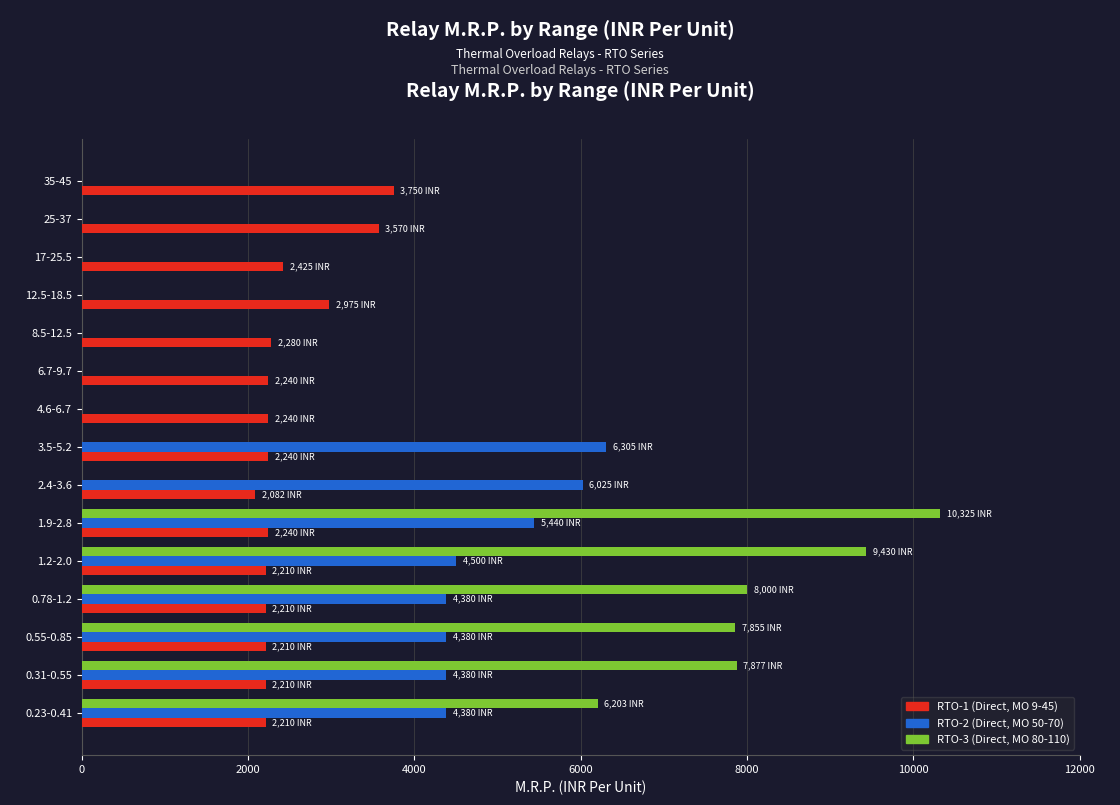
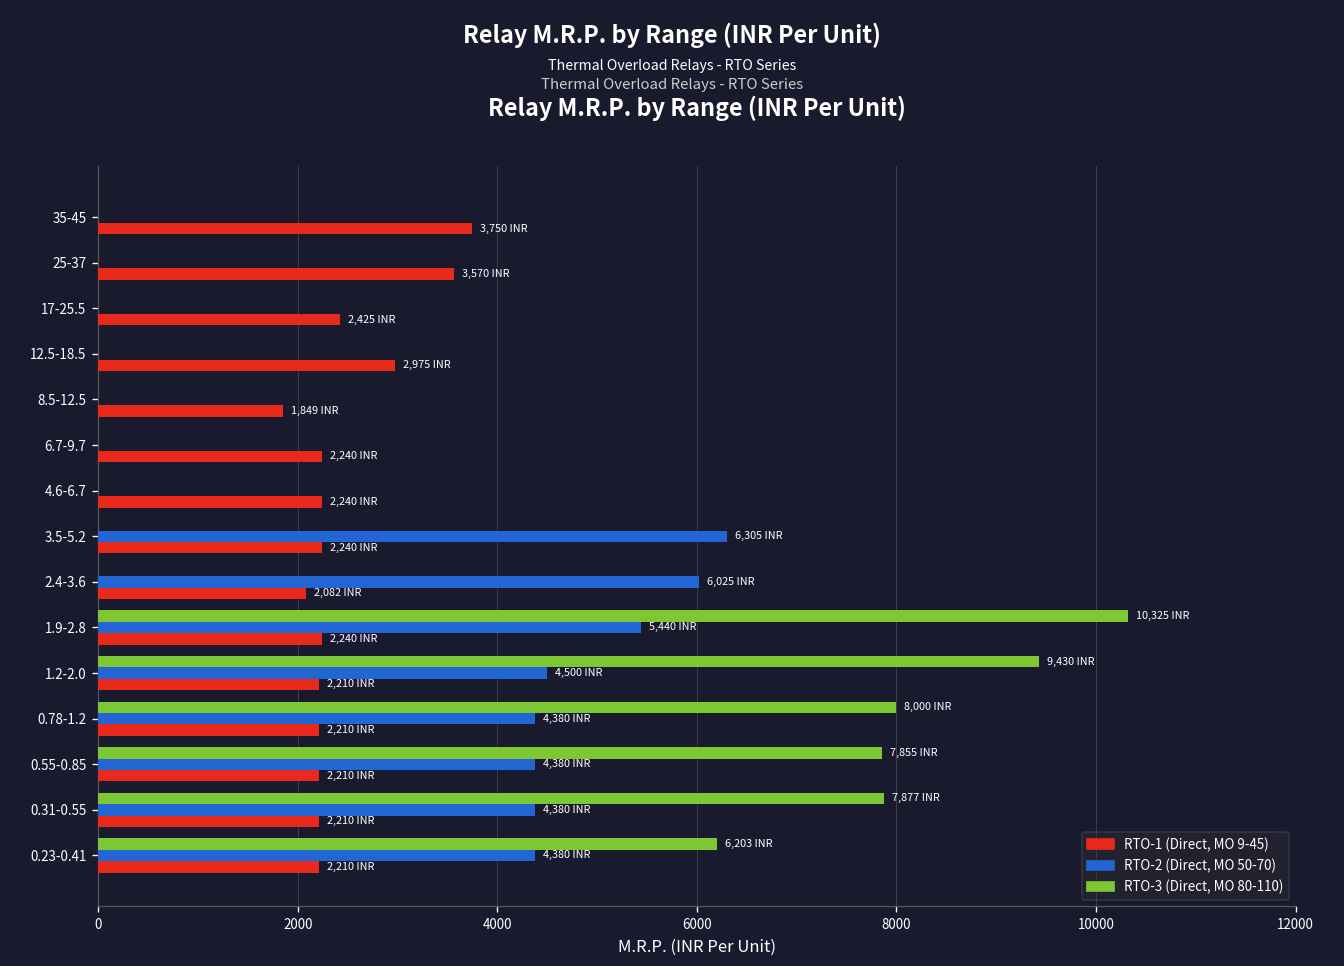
  {
    "RTO-1 (Direct, MO 9-45)": {
      "35-45": "3,750",
      "25-37": "3,570",
      "17-25.5": "2,425",
      "12.5-18.5": "2,975",
-     "8.5-12.5": "2,280",
+     "8.5-12.5": "1,849",
      "6.7-9.7": "2,240",
      "4.6-6.7": "2,240",
      "3.5-5.2": "2,240",
      "2.4-3.6": "2,082",
      "1.9-2.8": "2,240",
      "1.2-2.0": "2,210",
      "0.78-1.2": "2,210",
      "0.55-0.85": "2,210",
      "0.31-0.55": "2,210",
      "0.23-0.41": "2,210"
    },
    "RTO-2 (Direct, MO 50-70)": {
      "3.5-5.2": "6,305",
      "2.4-3.6": "6,025",
      "1.9-2.8": "5,440",
      "1.2-2.0": "4,500",
      "0.78-1.2": "4,380",
      "0.55-0.85": "4,380",
      "0.31-0.55": "4,380",
      "0.23-0.41": "4,380"
    },
    "RTO-3 (Direct, MO 80-110)": {
      "1.9-2.8": "10,325",
      "1.2-2.0": "9,430",
      "0.78-1.2": "8,000",
      "0.55-0.85": "7,855",
      "0.31-0.55": "7,877",
      "0.23-0.41": "6,203"
    }
  }
